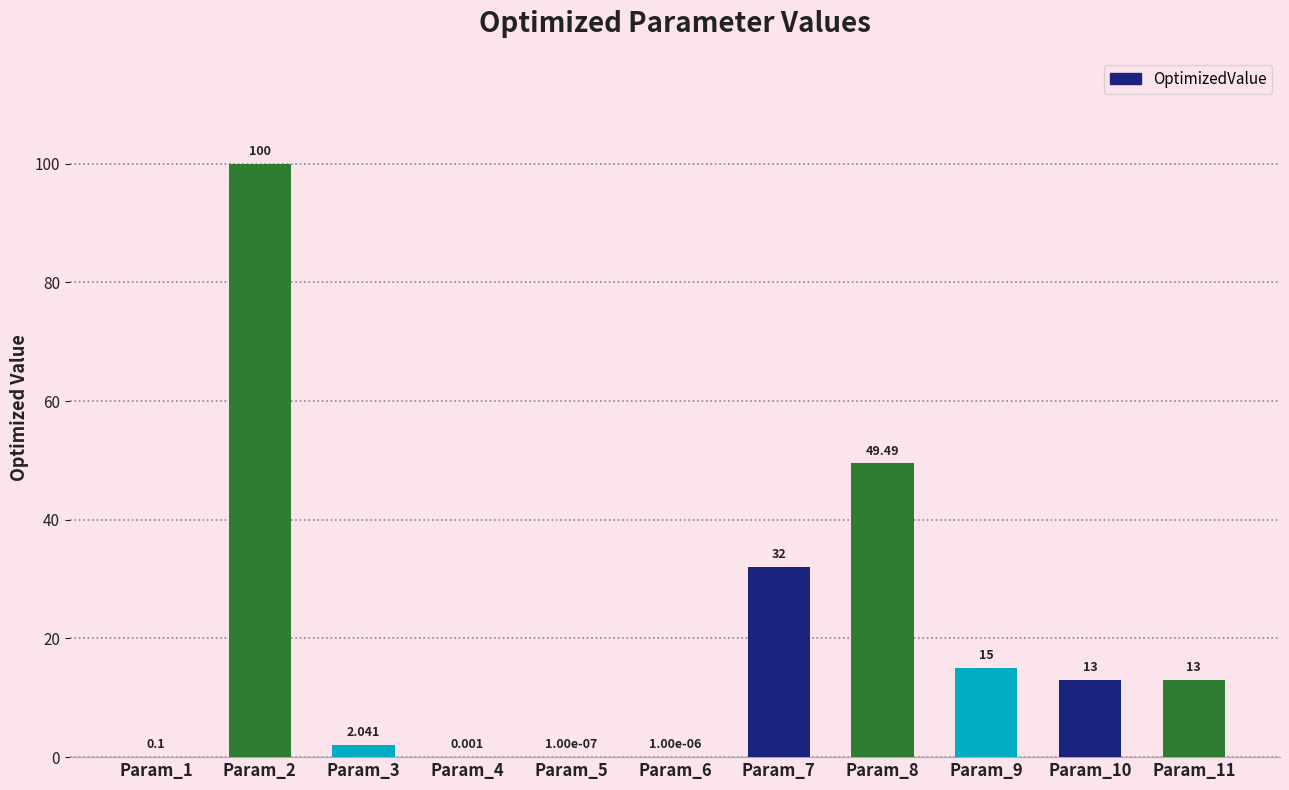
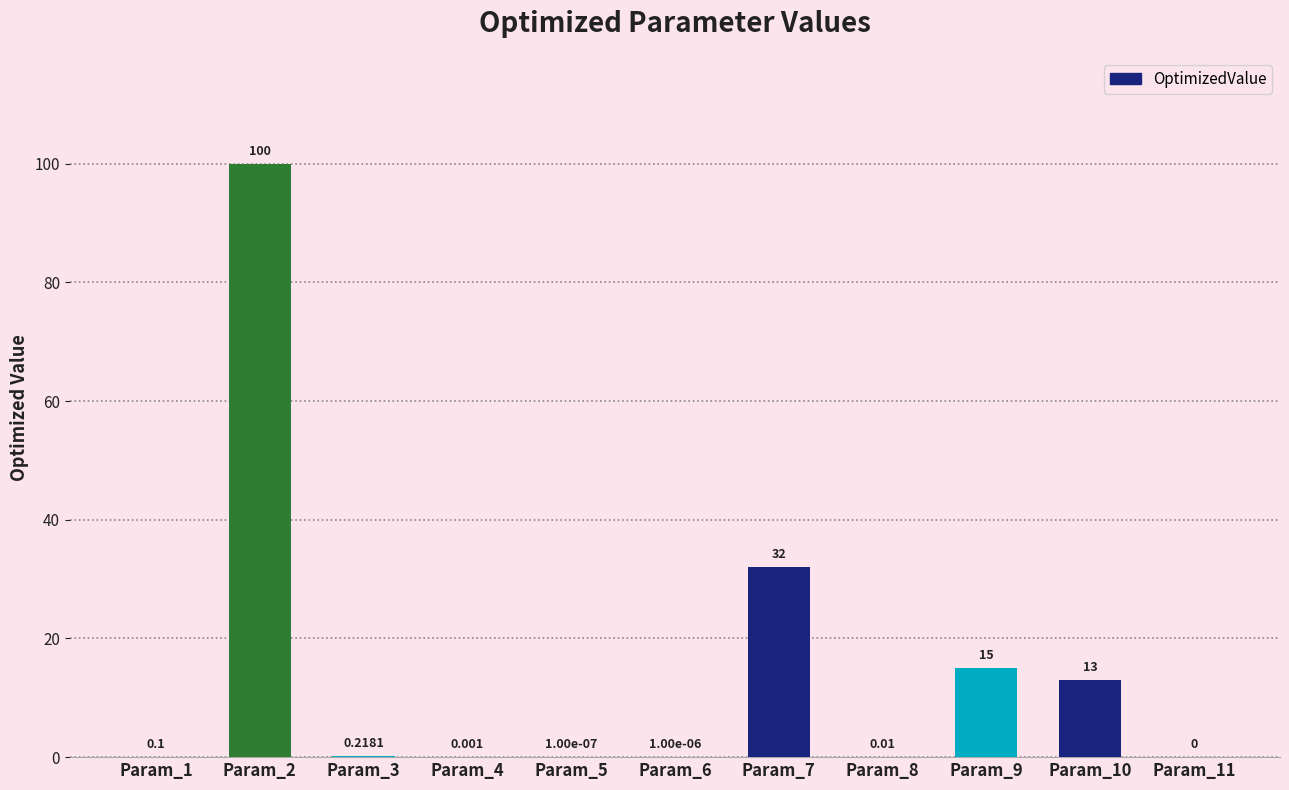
  {
    "Param_1": "0.1",
    "Param_2": "100",
-   "Param_3": "2.041",
+   "Param_3": "0.2181",
    "Param_4": "0.001",
    "Param_5": "1.00e-07",
    "Param_6": "1.00e-06",
    "Param_7": "32",
-   "Param_8": "49.49",
+   "Param_8": "0.01",
    "Param_9": "15",
    "Param_10": "13",
-   "Param_11": "13"
+   "Param_11": "0"
  }
